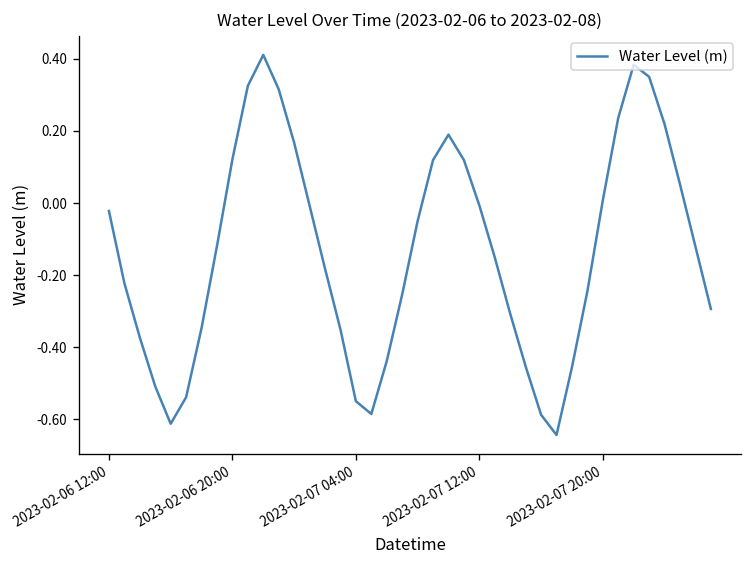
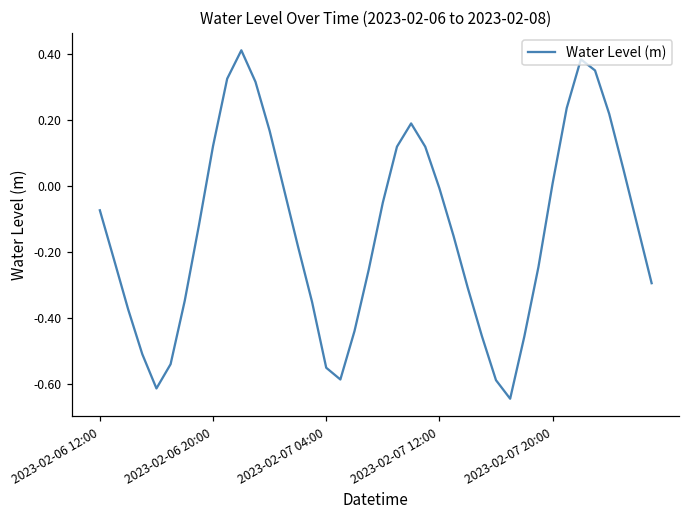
  {
-   "2023-02-06 12:00": -0.02,
+   "2023-02-06 12:00": -0.07,
    "2023-02-06 20:00": 0.12,
    "2023-02-07 04:00": -0.55,
    "2023-02-07 12:00": -0.01,
    "2023-02-07 20:00": 0.01
  }
